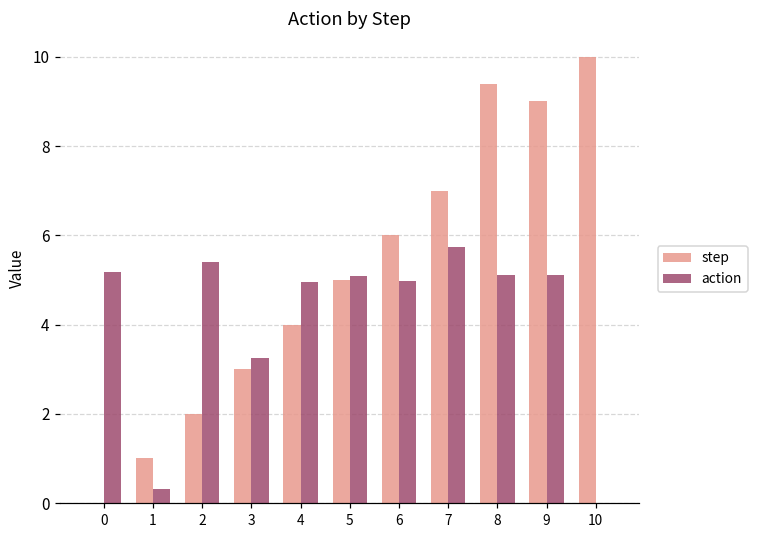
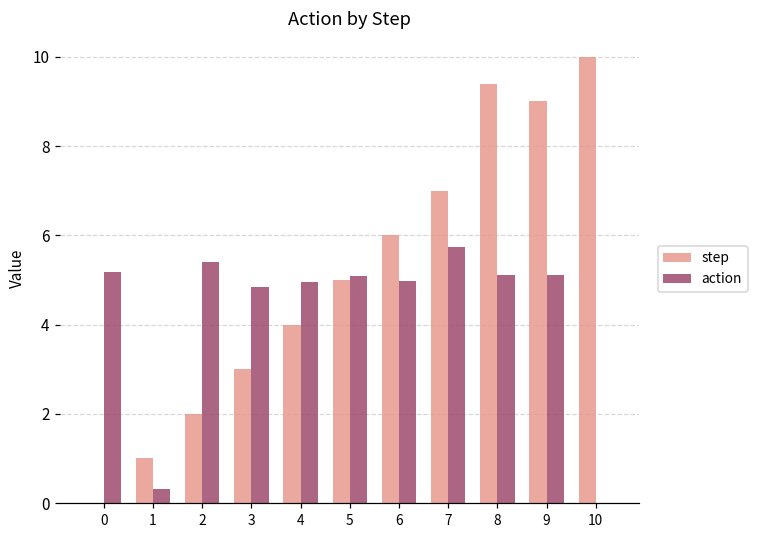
  {
    "step": {
      "0": 0.0,
      "1": 1.0,
      "2": 2.0,
      "3": 3.0,
      "4": 4.0,
      "5": 5.0,
      "6": 6.0,
      "7": 7.0,
      "8": 9.4,
      "9": 9.0,
      "10": 10.0
    },
    "action": {
      "0": 5.2,
      "1": 0.3,
      "2": 5.4,
-     "3": 3.3,
+     "3": 4.8,
      "4": 4.9,
      "5": 5.1,
      "6": 5.0,
      "7": 5.7,
      "8": 5.1,
      "9": 5.1,
      "10": 0.0
    }
  }
